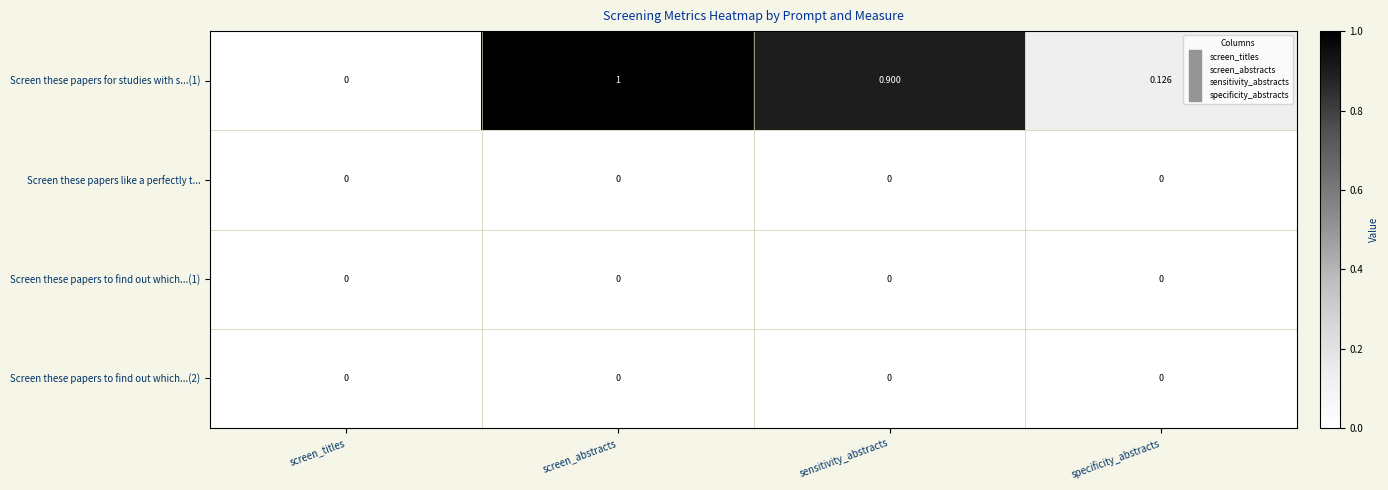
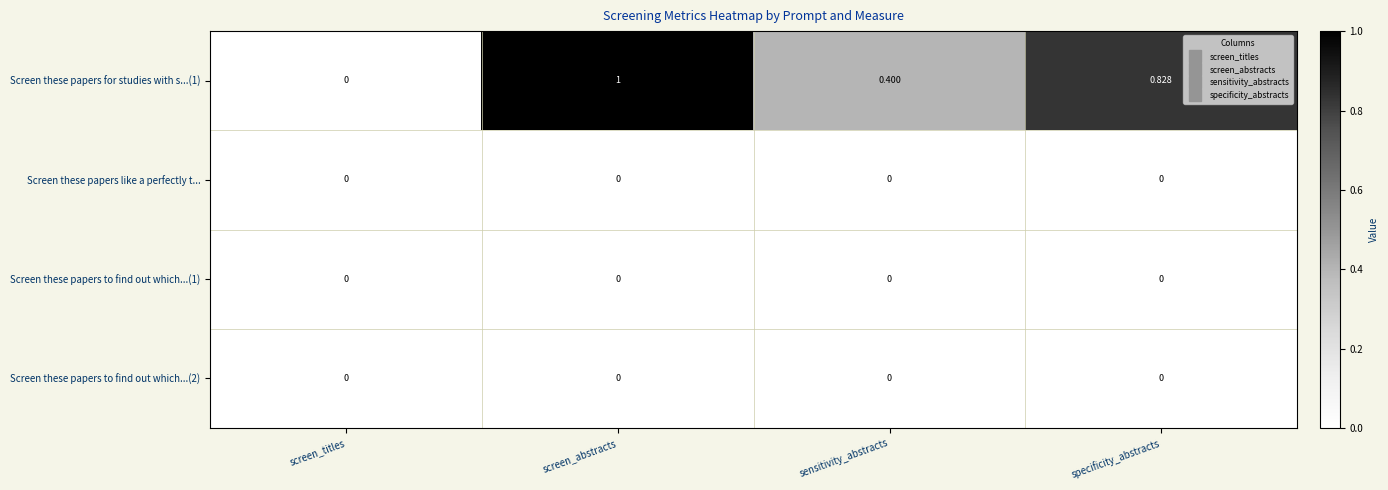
  {
    "Screen these papers for studies with s...(1)": {
      "screen_titles": 0,
      "screen_abstracts": 1,
-     "sensitivity_abstracts": 0.900,
-     "specificity_abstracts": 0.126
+     "sensitivity_abstracts": 0.400,
+     "specificity_abstracts": 0.828
    },
    "Screen these papers like a perfectly t...": {
      "screen_titles": 0,
      "screen_abstracts": 0,
      "sensitivity_abstracts": 0,
      "specificity_abstracts": 0
    },
    "Screen these papers to find out which...(1)": {
      "screen_titles": 0,
      "screen_abstracts": 0,
      "sensitivity_abstracts": 0,
      "specificity_abstracts": 0
    },
    "Screen these papers to find out which...(2)": {
      "screen_titles": 0,
      "screen_abstracts": 0,
      "sensitivity_abstracts": 0,
      "specificity_abstracts": 0
    }
  }
